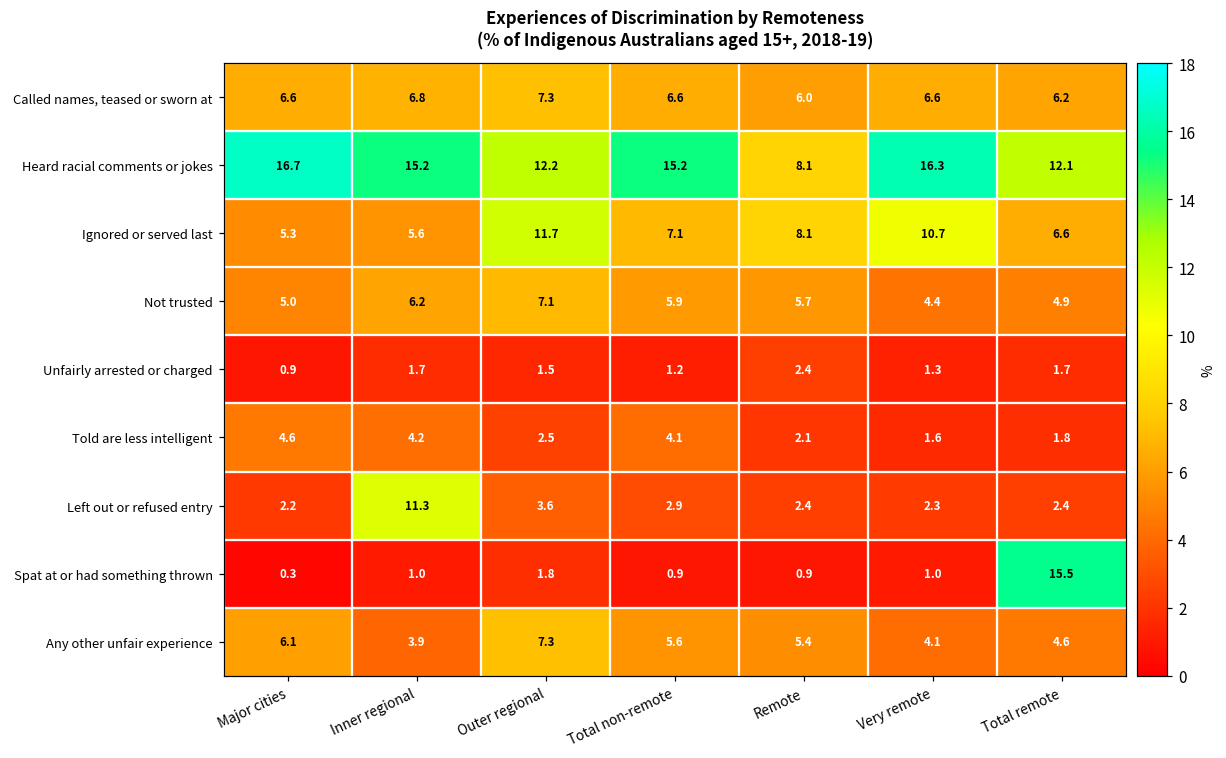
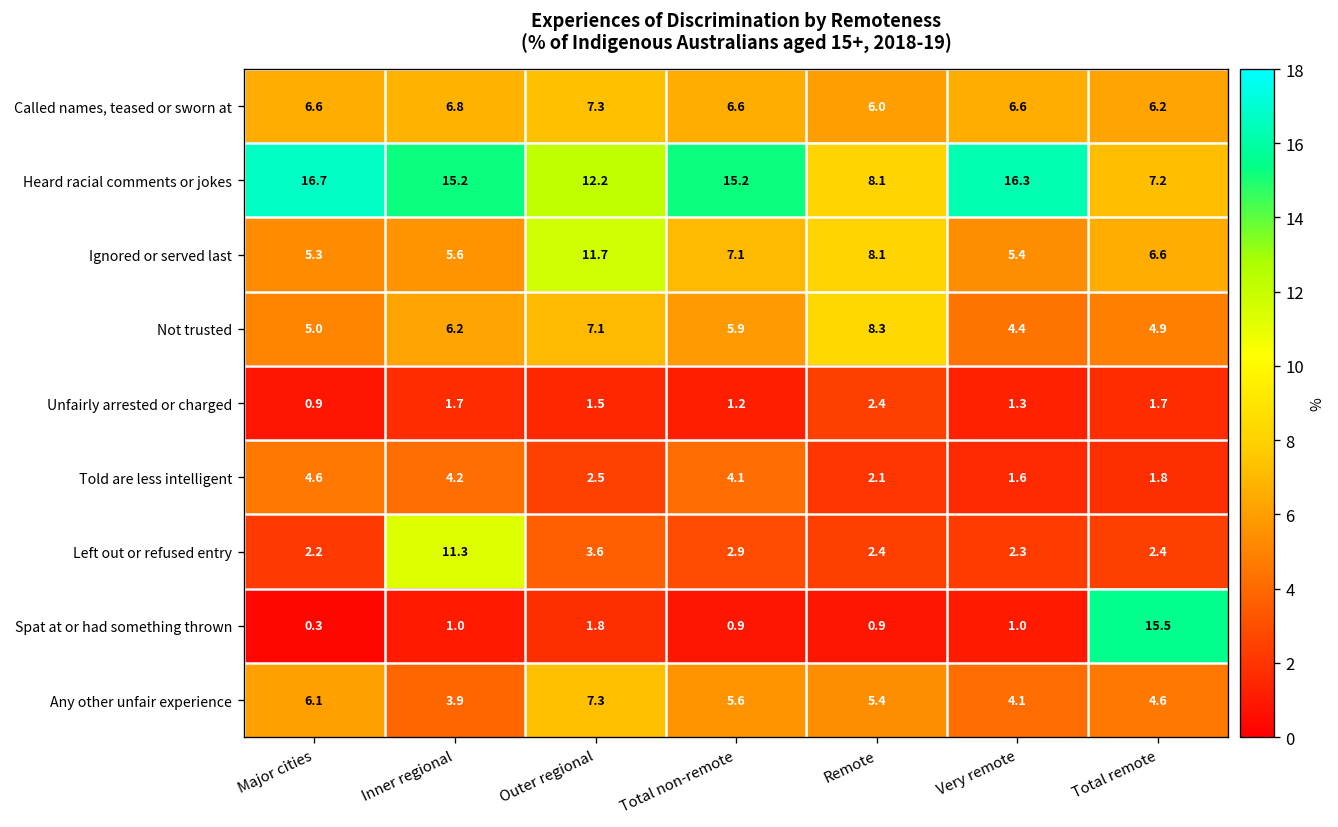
  {
    "Called names, teased or sworn at": {
      "Major cities": 6.6,
      "Inner regional": 6.8,
      "Outer regional": 7.3,
      "Total non-remote": 6.6,
      "Remote": 6.0,
      "Very remote": 6.6,
      "Total remote": 6.2
    },
    "Heard racial comments or jokes": {
      "Major cities": 16.7,
      "Inner regional": 15.2,
      "Outer regional": 12.2,
      "Total non-remote": 15.2,
      "Remote": 8.1,
      "Very remote": 16.3,
-     "Total remote": 12.1
+     "Total remote": 7.2
    },
    "Ignored or served last": {
      "Major cities": 5.3,
      "Inner regional": 5.6,
      "Outer regional": 11.7,
      "Total non-remote": 7.1,
      "Remote": 8.1,
-     "Very remote": 10.7,
+     "Very remote": 5.4,
      "Total remote": 6.6
    },
    "Not trusted": {
      "Major cities": 5.0,
      "Inner regional": 6.2,
      "Outer regional": 7.1,
      "Total non-remote": 5.9,
-     "Remote": 5.7,
+     "Remote": 8.3,
      "Very remote": 4.4,
      "Total remote": 4.9
    },
    "Unfairly arrested or charged": {
      "Major cities": 0.9,
      "Inner regional": 1.7,
      "Outer regional": 1.5,
      "Total non-remote": 1.2,
      "Remote": 2.4,
      "Very remote": 1.3,
      "Total remote": 1.7
    },
    "Told are less intelligent": {
      "Major cities": 4.6,
      "Inner regional": 4.2,
      "Outer regional": 2.5,
      "Total non-remote": 4.1,
      "Remote": 2.1,
      "Very remote": 1.6,
      "Total remote": 1.8
    },
    "Left out or refused entry": {
      "Major cities": 2.2,
      "Inner regional": 11.3,
      "Outer regional": 3.6,
      "Total non-remote": 2.9,
      "Remote": 2.4,
      "Very remote": 2.3,
      "Total remote": 2.4
    },
    "Spat at or had something thrown": {
      "Major cities": 0.3,
      "Inner regional": 1.0,
      "Outer regional": 1.8,
      "Total non-remote": 0.9,
      "Remote": 0.9,
      "Very remote": 1.0,
      "Total remote": 15.5
    },
    "Any other unfair experience": {
      "Major cities": 6.1,
      "Inner regional": 3.9,
      "Outer regional": 7.3,
      "Total non-remote": 5.6,
      "Remote": 5.4,
      "Very remote": 4.1,
      "Total remote": 4.6
    }
  }
